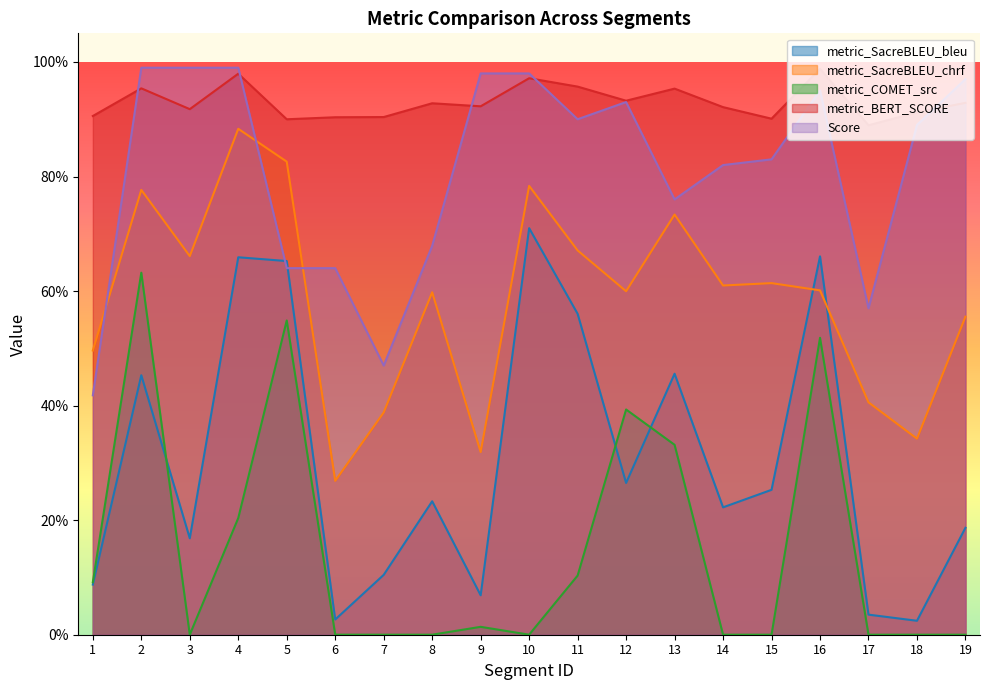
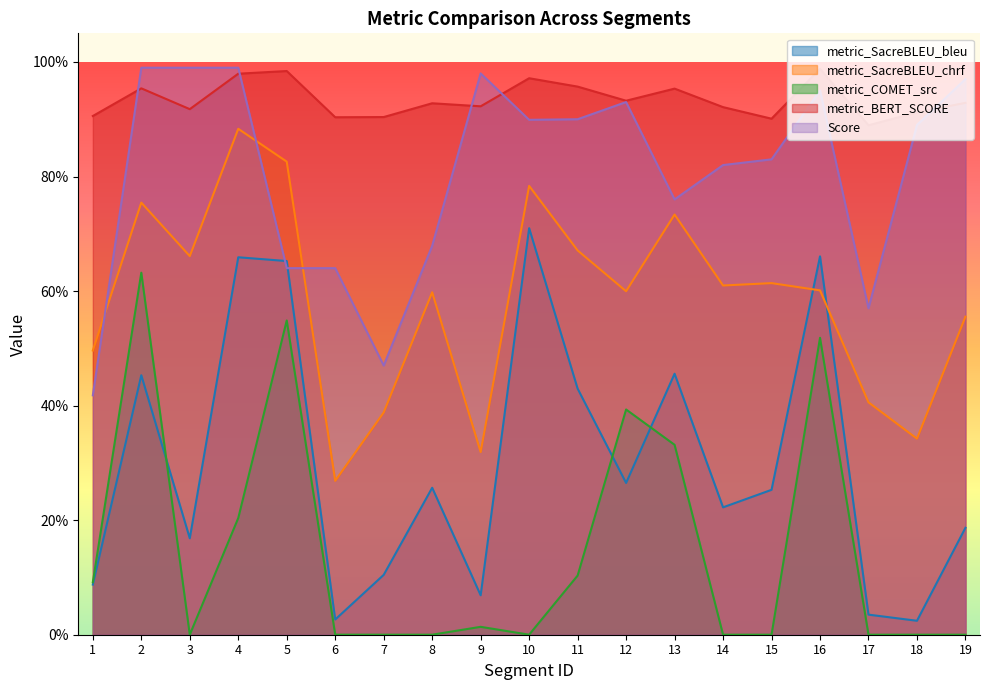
  {
    "metric_SacreBLEU_bleu": {
      "2": "45%",
      "3": "17%",
      "4": "66%",
      "5": "65%",
      "6": "3%",
      "7": "10%",
-     "8": "23%",
+     "8": "26%",
      "9": "7%",
      "10": "71%",
-     "11": "56%",
+     "11": "43%",
      "12": "26%",
      "13": "46%",
      "14": "22%",
      "15": "25%",
      "16": "66%",
      "17": "4%",
      "18": "2%",
      "19": "19%"
    },
    "metric_SacreBLEU_chrf": {
      "1": "50%",
-     "2": "78%",
+     "2": "75%",
      "3": "66%",
      "4": "88%",
      "5": "83%",
      "6": "27%",
      "7": "39%",
      "8": "60%",
      "9": "32%",
      "10": "78%",
      "11": "67%",
      "12": "60%",
      "13": "73%",
      "14": "61%",
      "15": "61%",
      "16": "60%",
      "17": "41%",
      "18": "34%",
      "19": "56%"
    },
    "metric_COMET_src": {
      "2": "63%",
      "3": "0%",
      "4": "20%",
      "5": "55%",
      "6": "0%",
      "7": "0%",
      "8": "0%",
      "9": "1%",
      "10": "0%",
      "11": "10%",
      "12": "39%",
      "13": "33%",
      "14": "0%",
      "15": "0%",
      "16": "52%",
      "17": "0%",
      "18": "0%",
      "19": "0%"
    },
    "metric_BERT_SCORE": {
      "1": "91%",
      "2": "95%",
      "3": "92%",
      "4": "98%",
-     "5": "90%",
+     "5": "98%",
      "6": "90%",
      "7": "90%",
      "8": "93%",
      "9": "92%",
      "10": "97%",
      "11": "96%",
      "13": "95%",
      "14": "92%",
      "15": "90%"
    },
    "Score": {
      "1": "42%",
      "2": "99%",
      "3": "99%",
      "4": "99%",
      "5": "64%",
      "6": "64%",
      "7": "47%",
      "8": "68%",
      "9": "98%",
-     "10": "98%",
+     "10": "90%",
      "11": "90%",
      "13": "76%",
      "14": "82%",
      "15": "83%",
      "17": "57%"
    }
  }
